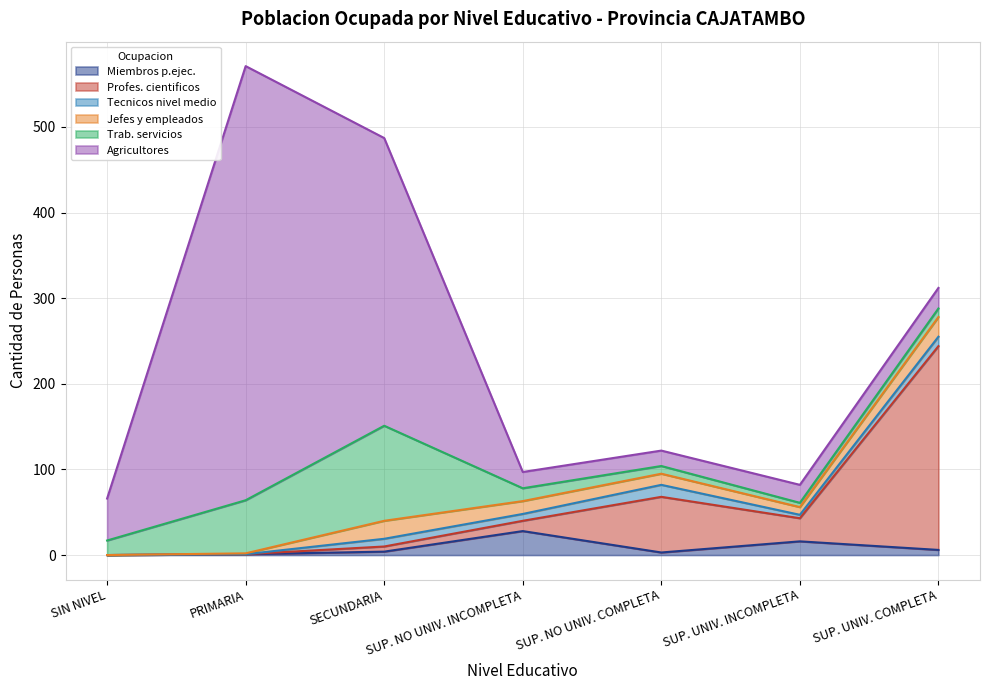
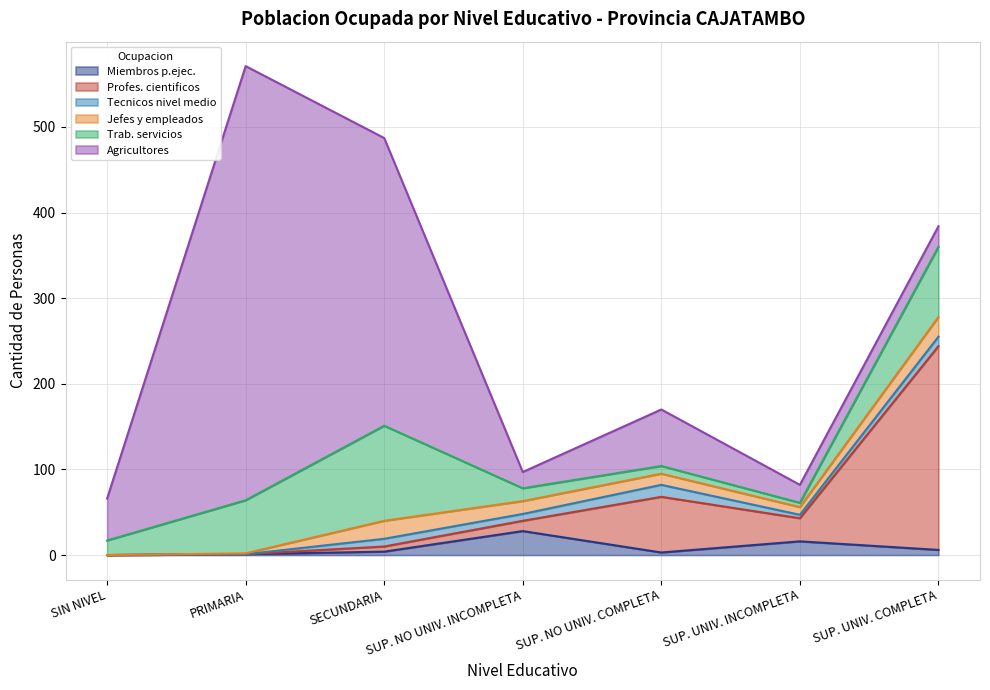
  {
    "Miembros p.ejec.": {
      "SECUNDARIA": 0,
      "SUP. NO UNIV. INCOMPLETA": 30,
      "SUP. NO UNIV. COMPLETA": 0,
      "SUP. UNIV. INCOMPLETA": 20,
      "SUP. UNIV. COMPLETA": 10
    },
    "Tecnicos nivel medio": {
      "SECUNDARIA": 10,
      "SUP. NO UNIV. INCOMPLETA": 10,
      "SUP. NO UNIV. COMPLETA": 10,
      "SUP. UNIV. INCOMPLETA": 0,
      "SUP. UNIV. COMPLETA": 10
    },
    "Trab. servicios": {
      "SIN NIVEL": 20,
      "PRIMARIA": 60,
      "SECUNDARIA": 110,
      "SUP. NO UNIV. INCOMPLETA": 20,
      "SUP. NO UNIV. COMPLETA": 10,
      "SUP. UNIV. INCOMPLETA": 10,
-     "SUP. UNIV. COMPLETA": 10
+     "SUP. UNIV. COMPLETA": 80
    },
    "Agricultores": {
      "SIN NIVEL": 50,
      "PRIMARIA": 510,
      "SECUNDARIA": 340,
      "SUP. NO UNIV. INCOMPLETA": 20,
-     "SUP. NO UNIV. COMPLETA": 20,
+     "SUP. NO UNIV. COMPLETA": 70,
      "SUP. UNIV. INCOMPLETA": 20,
      "SUP. UNIV. COMPLETA": 20
    }
  }
